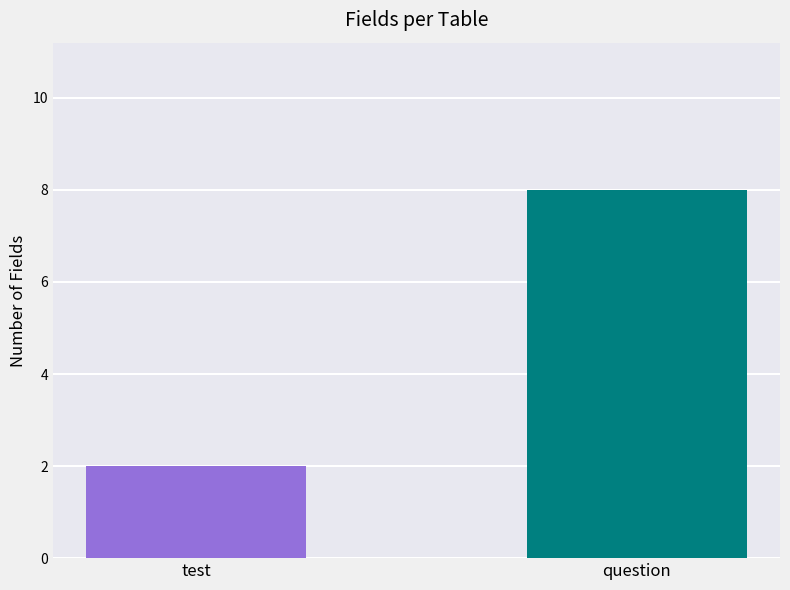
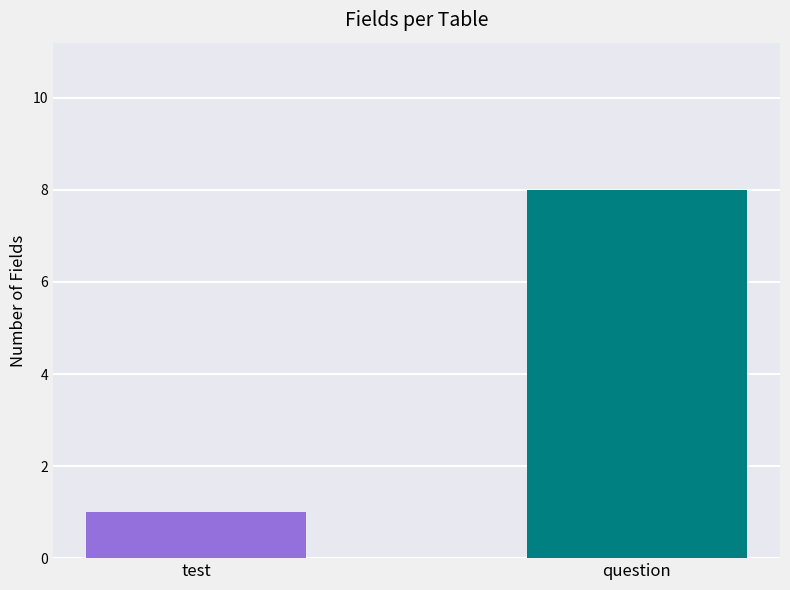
  {
-   "test": 2,
+   "test": 1,
    "question": 8
  }
